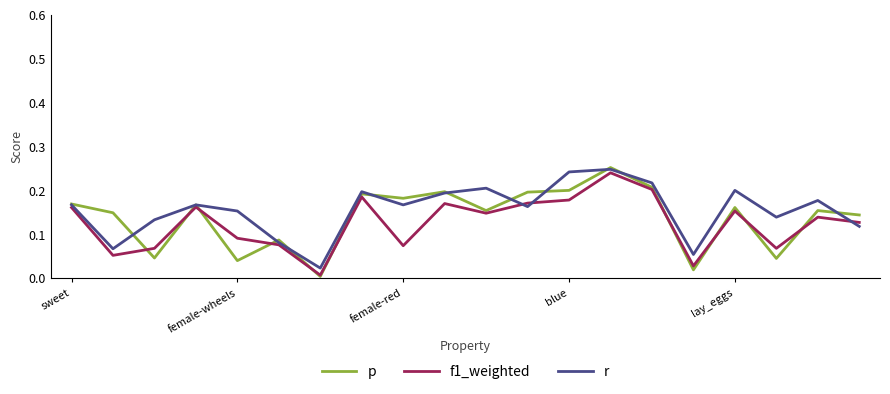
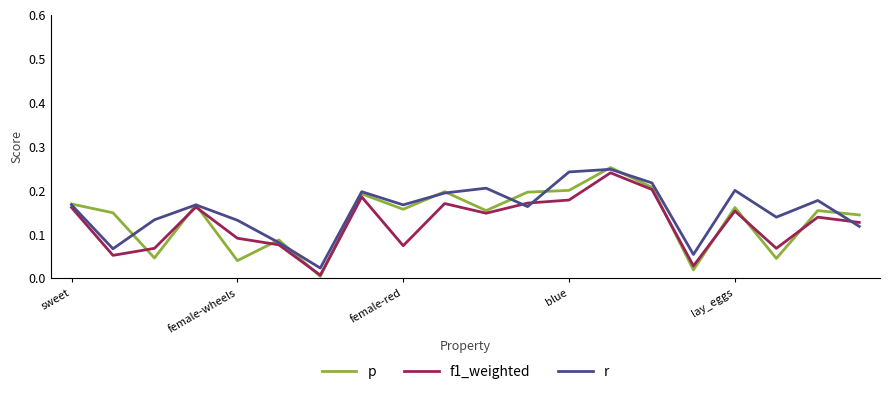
  {
    "p": {
      "female-wheels": 0.04,
-     "female-red": 0.18,
+     "female-red": 0.16,
      "blue": 0.20,
      "lay_eggs": 0.16
    },
    "f1_weighted": {
      "sweet": 0.16,
      "female-wheels": 0.09,
      "female-red": 0.07,
      "blue": 0.18,
      "lay_eggs": 0.15
    },
    "r": {
-     "female-wheels": 0.15,
+     "female-wheels": 0.13,
      "female-red": 0.17,
      "blue": 0.24,
      "lay_eggs": 0.20
    }
  }
